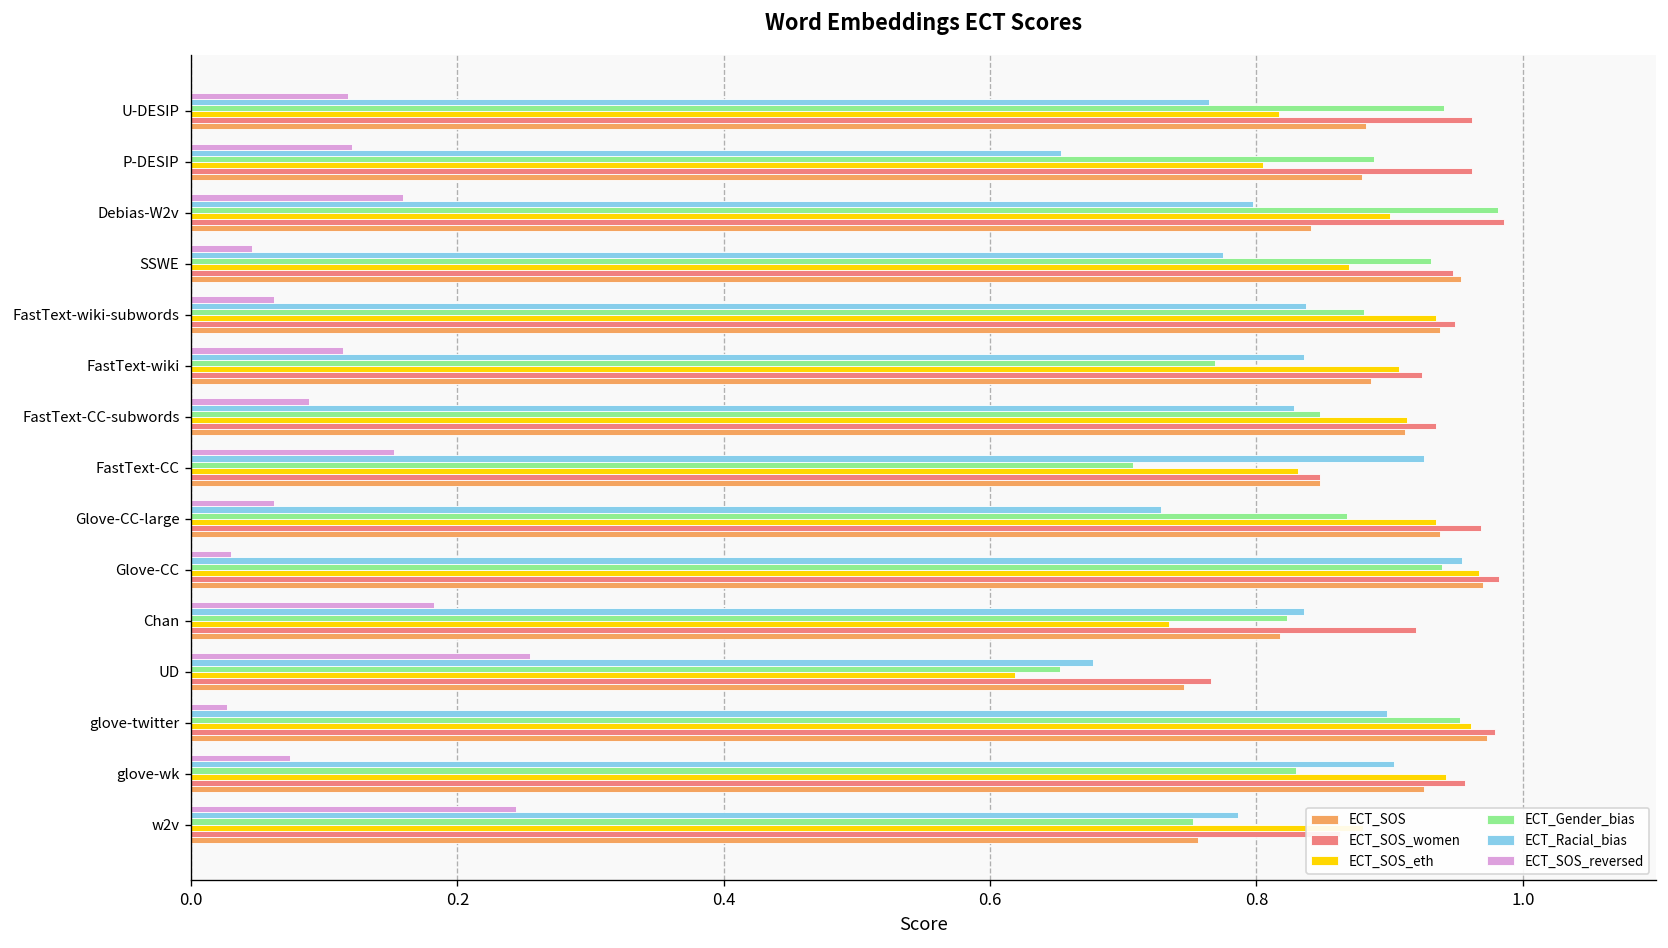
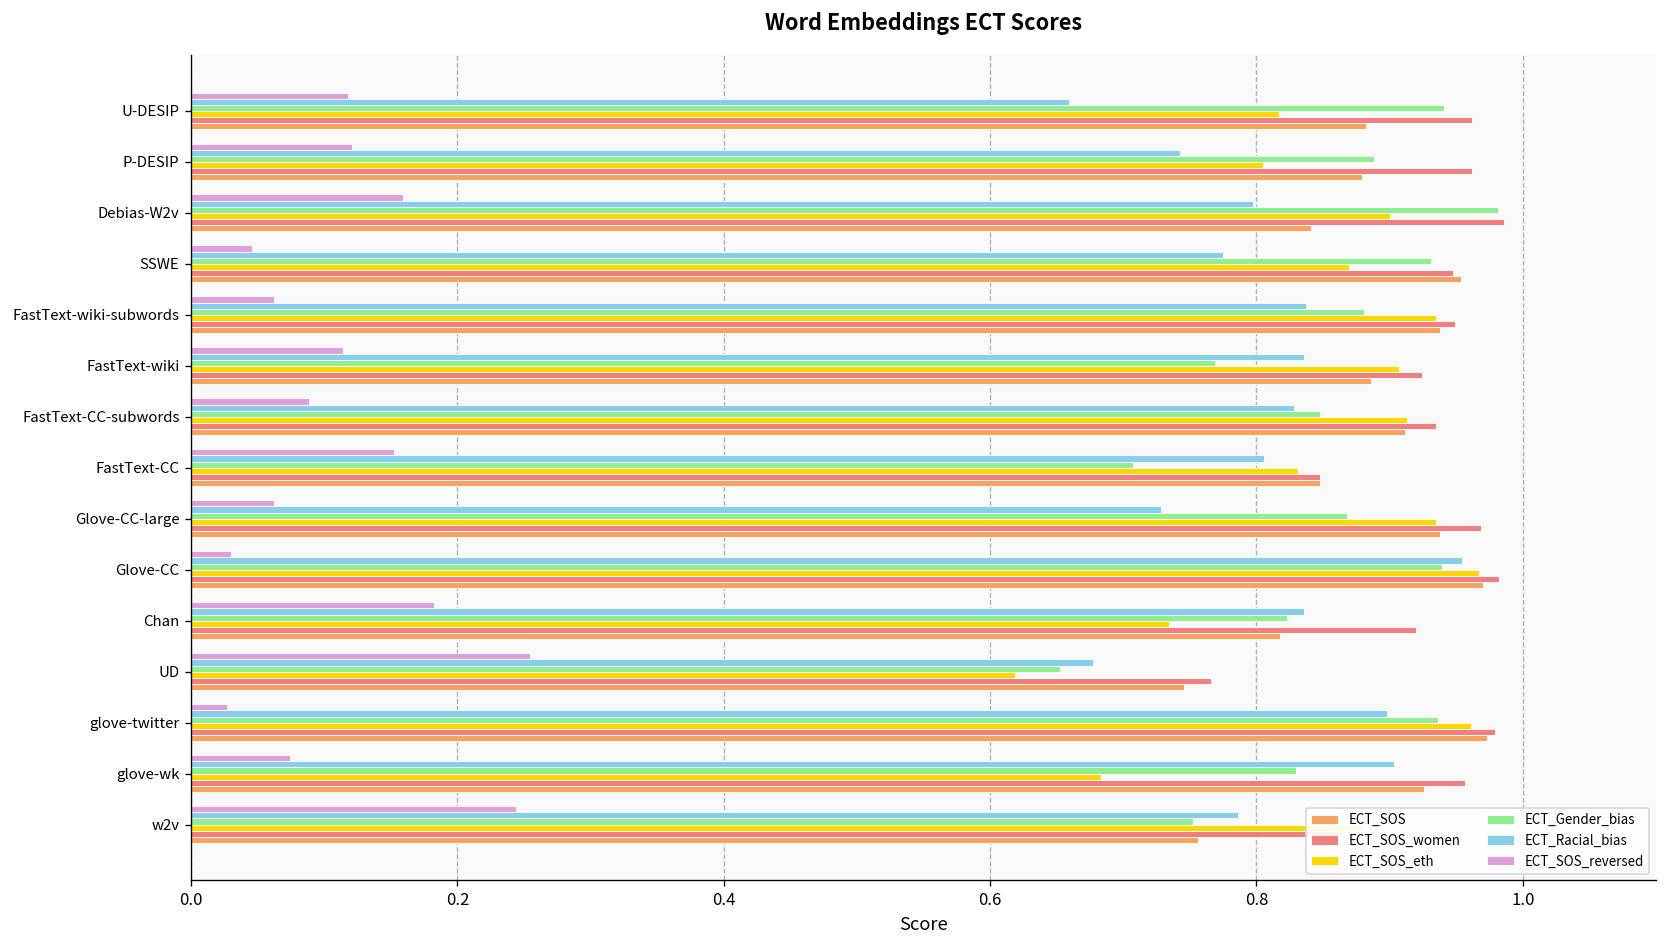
  {
    "ECT_SOS_eth": {
      "U-DESIP": 0.817,
      "P-DESIP": 0.805,
      "Debias-W2v": 0.901,
      "SSWE": 0.869,
      "FastText-wiki-subwords": 0.935,
      "FastText-wiki": 0.907,
      "FastText-CC-subwords": 0.913,
      "FastText-CC": 0.831,
      "Glove-CC-large": 0.935,
      "Glove-CC": 0.967,
      "Chan": 0.734,
      "UD": 0.618,
      "glove-twitter": 0.961,
-     "glove-wk": 0.942
+     "glove-wk": 0.683
    },
    "ECT_Gender_bias": {
      "U-DESIP": 0.941,
      "P-DESIP": 0.888,
      "Debias-W2v": 0.981,
      "SSWE": 0.931,
      "FastText-wiki-subwords": 0.881,
      "FastText-wiki": 0.769,
      "FastText-CC-subwords": 0.848,
      "FastText-CC": 0.708,
      "Glove-CC-large": 0.868,
      "Glove-CC": 0.939,
      "Chan": 0.823,
      "UD": 0.653,
-     "glove-twitter": 0.953,
+     "glove-twitter": 0.936,
      "glove-wk": 0.830,
      "w2v": 0.753
    },
    "ECT_Racial_bias": {
-     "U-DESIP": 0.765,
-     "P-DESIP": 0.653,
+     "U-DESIP": 0.659,
+     "P-DESIP": 0.742,
      "Debias-W2v": 0.797,
      "SSWE": 0.775,
      "FastText-wiki-subwords": 0.837,
      "FastText-wiki": 0.836,
      "FastText-CC-subwords": 0.828,
-     "FastText-CC": 0.926,
+     "FastText-CC": 0.806,
      "Glove-CC-large": 0.729,
      "Glove-CC": 0.955,
      "Chan": 0.836,
      "UD": 0.677,
      "glove-twitter": 0.898,
      "glove-wk": 0.903,
      "w2v": 0.786
    },
    "ECT_SOS_reversed": {
      "U-DESIP": 0.118,
      "P-DESIP": 0.121,
      "Debias-W2v": 0.159,
      "SSWE": 0.046,
      "FastText-wiki-subwords": 0.062,
      "FastText-wiki": 0.114,
      "FastText-CC-subwords": 0.088,
      "FastText-CC": 0.152,
      "Glove-CC-large": 0.062,
      "Glove-CC": 0.030,
      "Chan": 0.183,
      "UD": 0.254,
      "glove-twitter": 0.027,
      "glove-wk": 0.074,
      "w2v": 0.244
    }
  }
